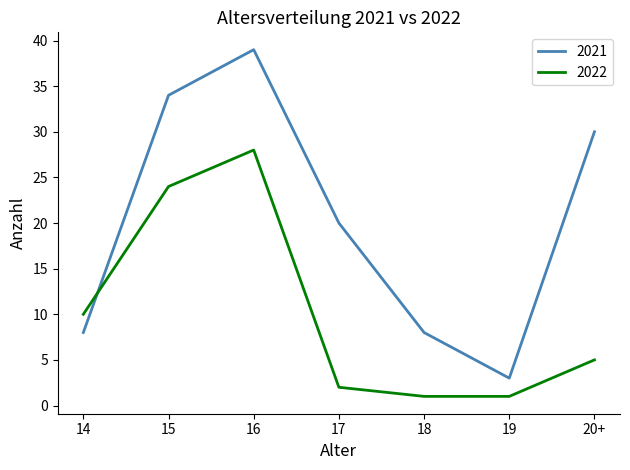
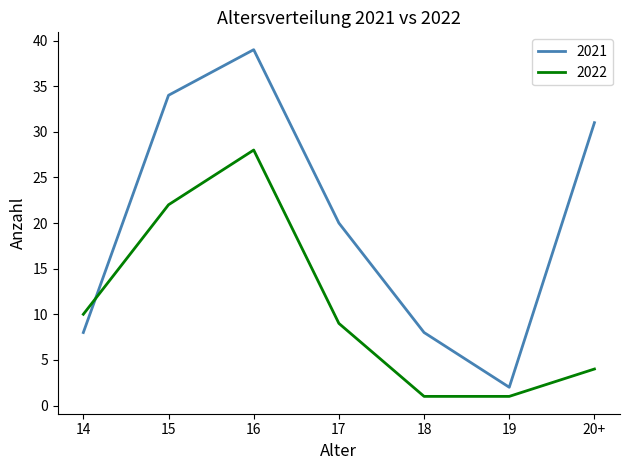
  {
    "2021": {
      "14": 8,
      "15": 34,
      "16": 39,
      "17": 20,
      "18": 8,
-     "19": 3,
-     "20+": 30
+     "19": 2,
+     "20+": 31
    },
    "2022": {
      "14": 10,
-     "15": 24,
+     "15": 22,
      "16": 28,
-     "17": 2,
+     "17": 9,
      "18": 1,
      "19": 1,
-     "20+": 5
+     "20+": 4
    }
  }
